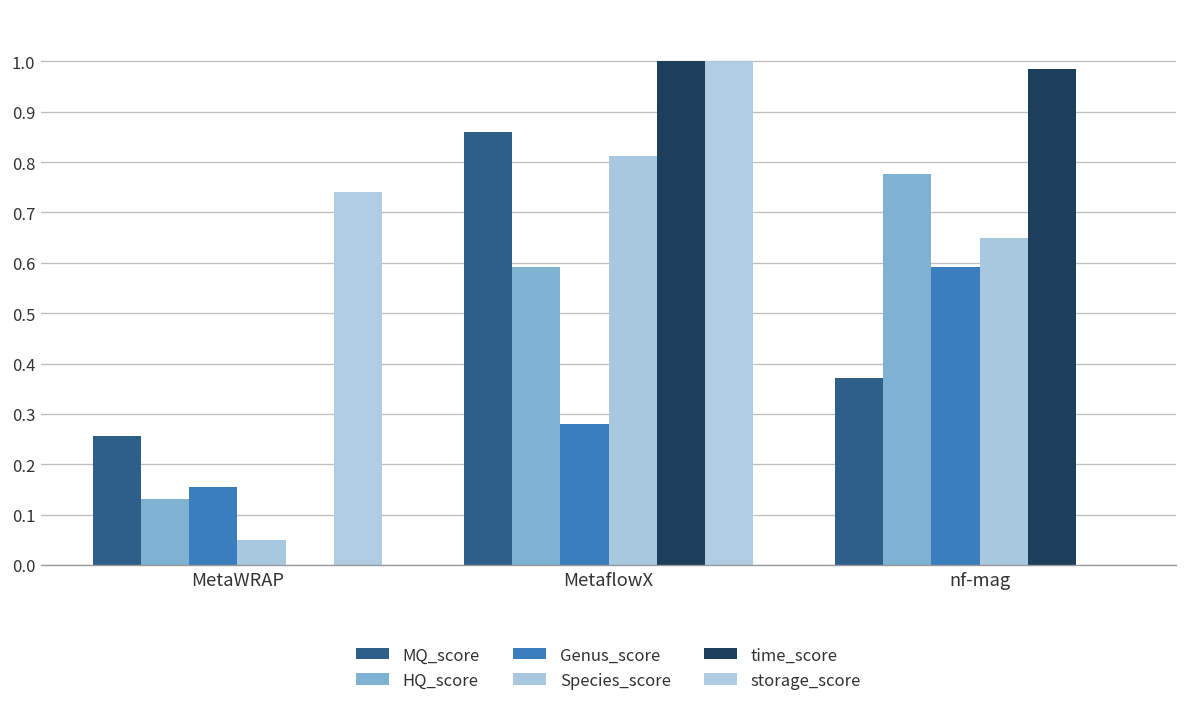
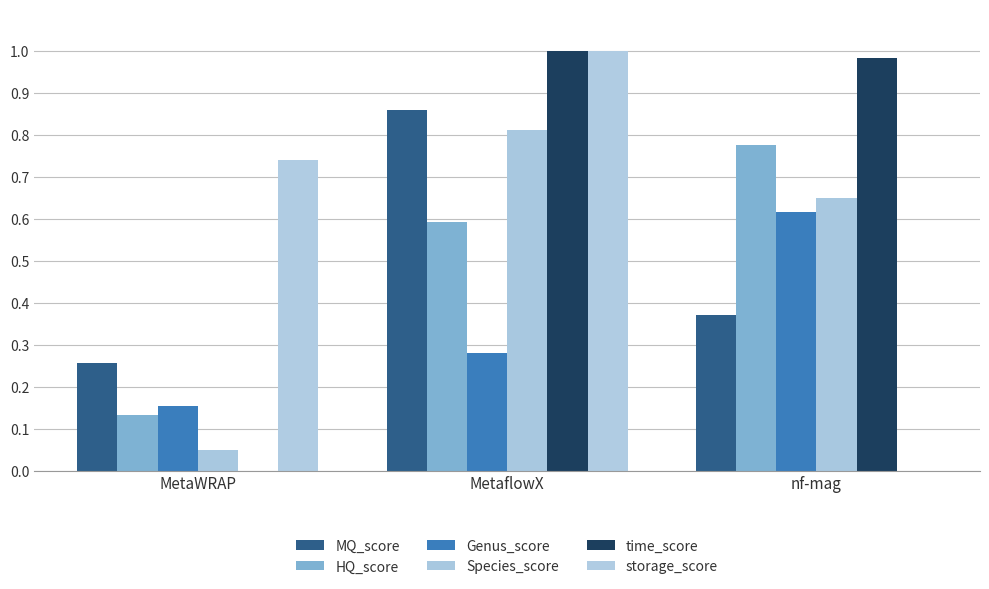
  {
    "Genus_score": {
      "MetaWRAP": 0.15,
      "MetaflowX": 0.28,
-     "nf-mag": 0.59
+     "nf-mag": 0.62
    }
  }
